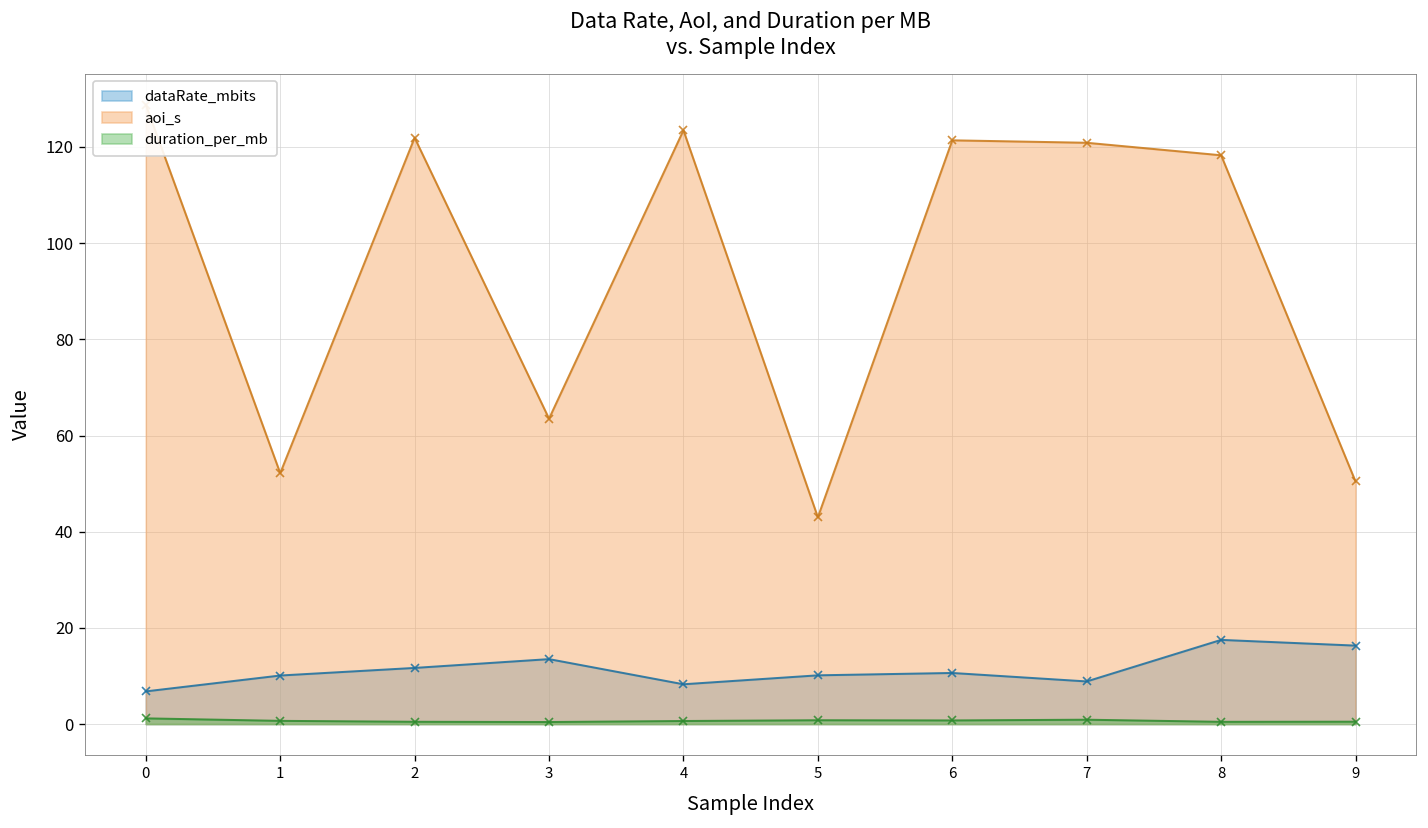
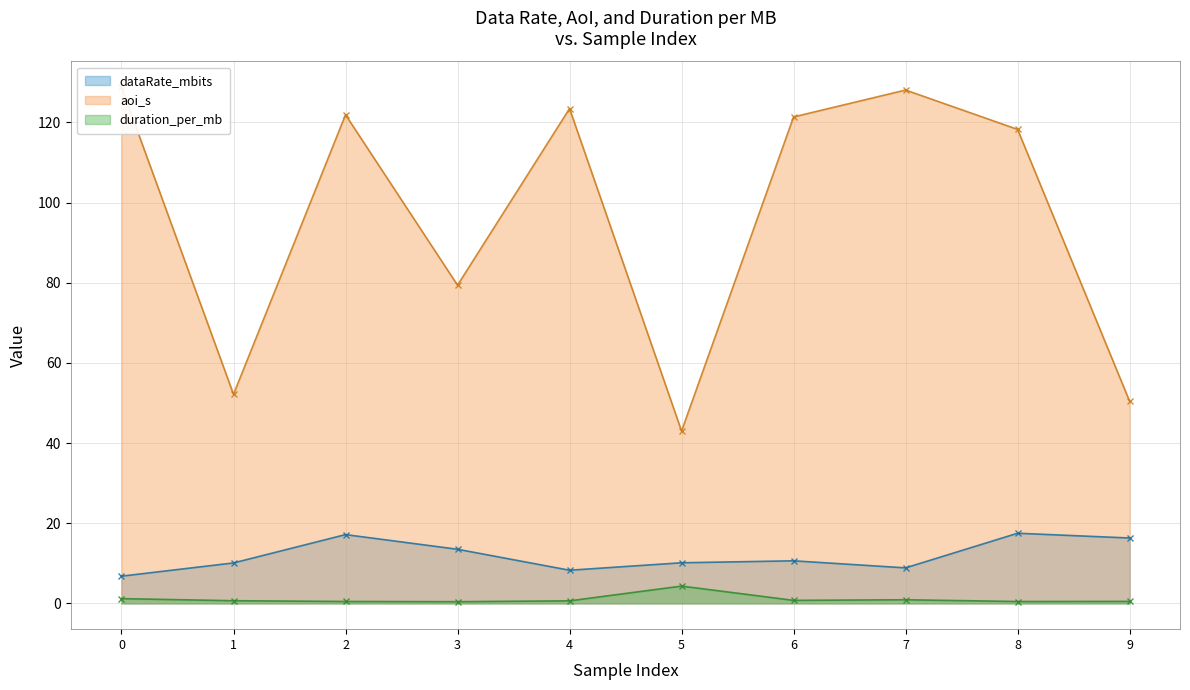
  {
    "dataRate_mbits": {
      "0": 7,
      "1": 10,
-     "2": 12,
+     "2": 17,
      "3": 14,
      "4": 8,
      "5": 10,
      "6": 11,
      "7": 9,
      "8": 18,
      "9": 16
    },
    "aoi_s": {
      "1": 52,
      "2": 122,
-     "3": 64,
+     "3": 79,
      "4": 123,
      "5": 43,
      "6": 121,
-     "7": 121,
+     "7": 128,
      "8": 118,
      "9": 50
    },
    "duration_per_mb": {
      "0": 1,
      "1": 1,
      "2": 0,
      "3": 0,
      "4": 1,
-     "5": 1,
+     "5": 4,
      "6": 1,
      "7": 1,
      "8": 0,
      "9": 0
    }
  }
